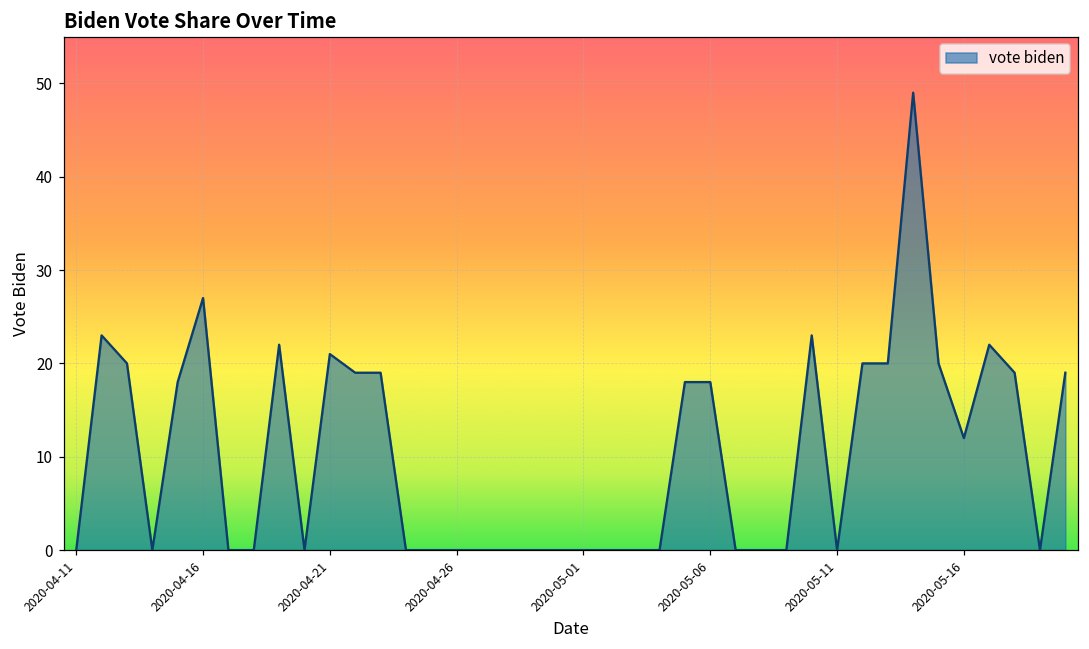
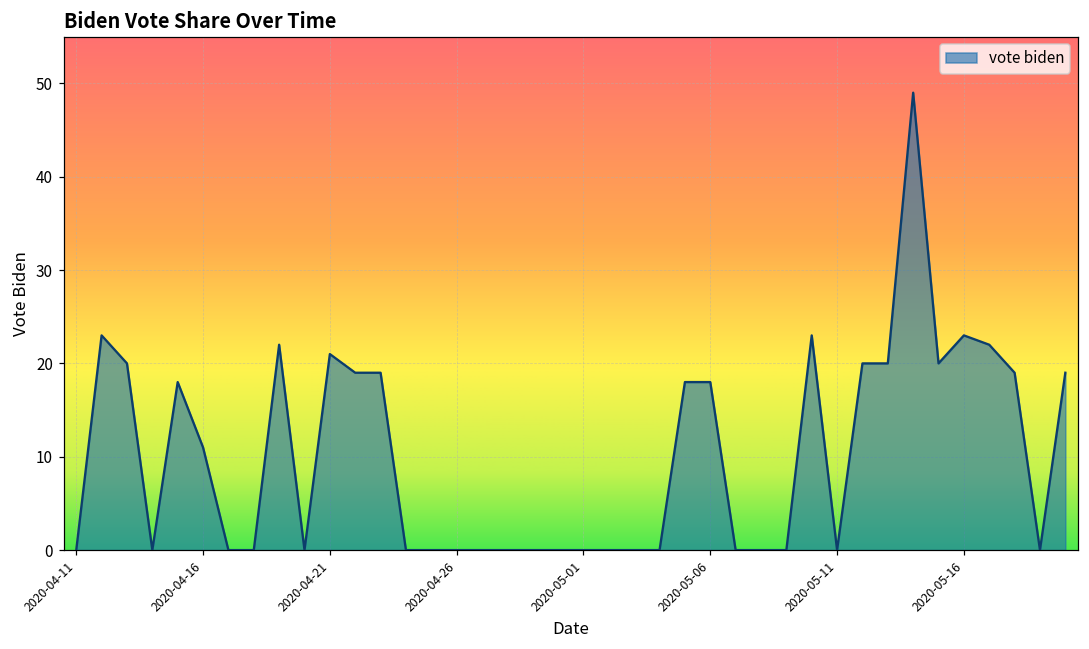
  {
    "2020-04-11": 0,
-   "2020-04-16": 27,
+   "2020-04-16": 11,
    "2020-04-21": 21,
    "2020-04-26": 0,
    "2020-05-01": 0,
    "2020-05-06": 18,
    "2020-05-11": 0,
-   "2020-05-16": 12
+   "2020-05-16": 23
  }
